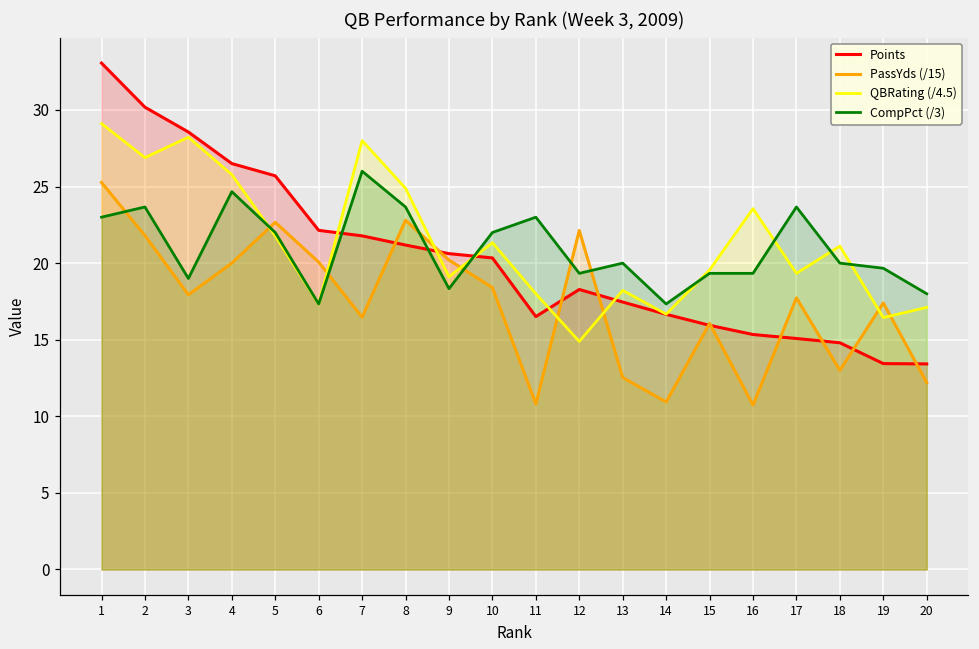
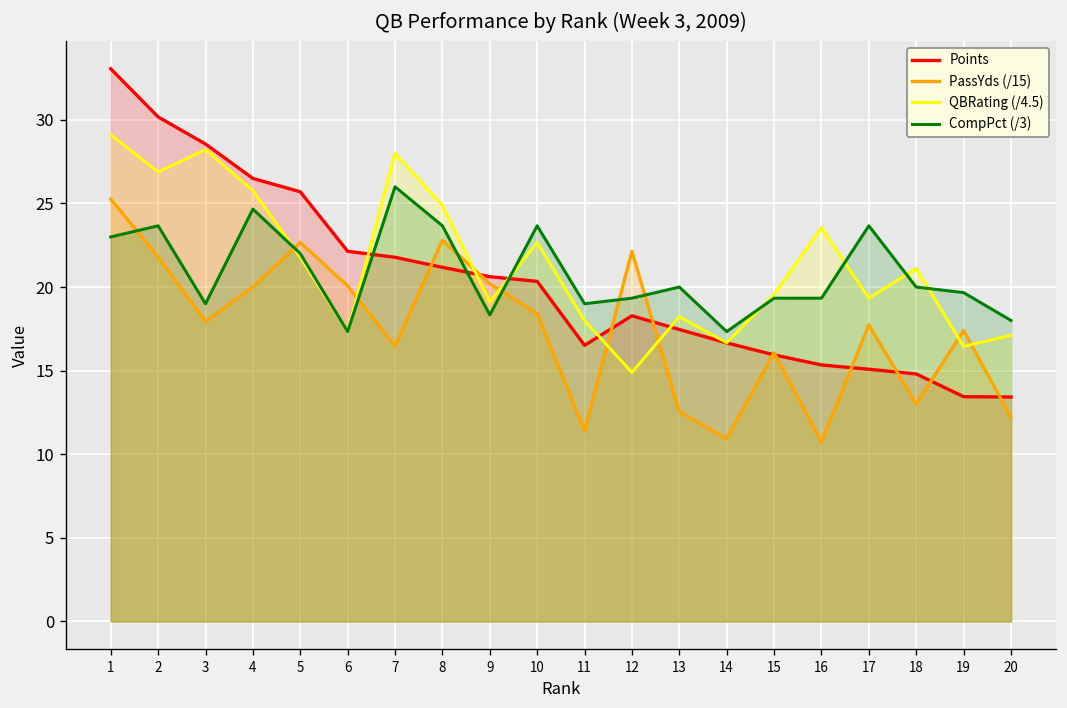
  {
    "Points": {
      "1": 33.1,
      "2": 30.2,
      "3": 28.6,
      "4": 26.5,
      "5": 25.7,
      "6": 22.1,
      "7": 21.8,
      "8": 21.2,
      "9": 20.6,
      "10": 20.3,
      "11": 16.5,
      "12": 18.3,
      "13": 17.5,
      "16": 15.3,
      "17": 15.1,
      "18": 14.8,
      "19": 13.4,
      "20": 13.4
    },
    "PassYds (/15)": {
      "1": 25.3,
      "2": 21.8,
      "3": 17.9,
      "4": 20.0,
      "5": 22.7,
      "6": 20.1,
      "7": 16.5,
      "8": 22.8,
      "9": 20.2,
      "10": 18.4,
-     "11": 10.8,
+     "11": 11.4,
      "12": 22.1,
      "13": 12.5,
      "14": 10.9,
      "16": 10.7,
      "17": 17.7,
      "18": 13.0,
      "19": 17.4,
      "20": 12.2
    },
    "QBRating (/4.5)": {
      "1": 29.1,
      "2": 26.9,
      "3": 28.2,
      "4": 25.8,
      "5": 21.8,
      "7": 28.0,
      "8": 24.9,
      "9": 19.1,
-     "10": 21.3,
+     "10": 22.7,
      "11": 18.0,
      "12": 14.9,
      "13": 18.2,
      "15": 19.6,
      "16": 23.6,
      "17": 19.3,
      "18": 21.1,
      "19": 16.4,
      "20": 17.1
    },
    "CompPct (/3)": {
      "1": 23.0,
      "2": 23.7,
      "3": 19.0,
      "4": 24.7,
      "5": 22.0,
      "7": 26.0,
      "8": 23.7,
      "9": 18.3,
-     "10": 22.0,
-     "11": 23.0,
+     "10": 23.7,
+     "11": 19.0,
      "12": 19.3,
      "13": 20.0,
      "14": 17.3,
      "15": 19.3,
      "16": 19.3,
      "17": 23.7,
      "18": 20.0,
      "19": 19.7,
      "20": 18.0
    }
  }
